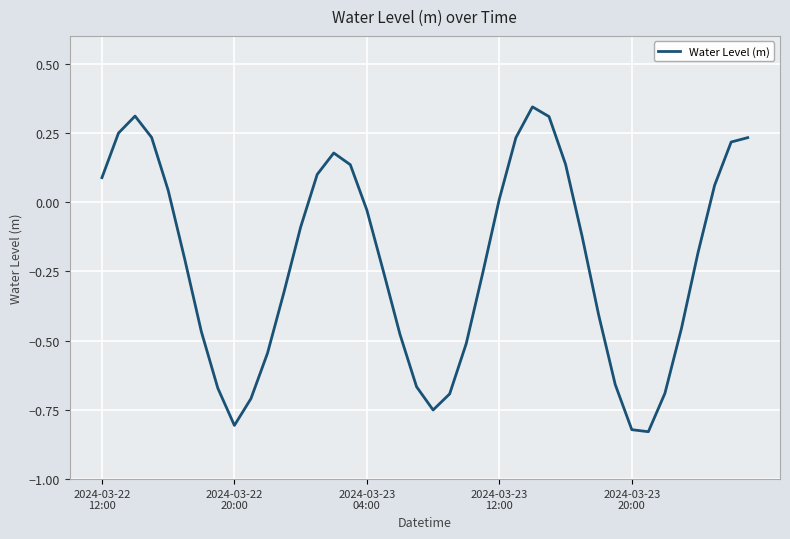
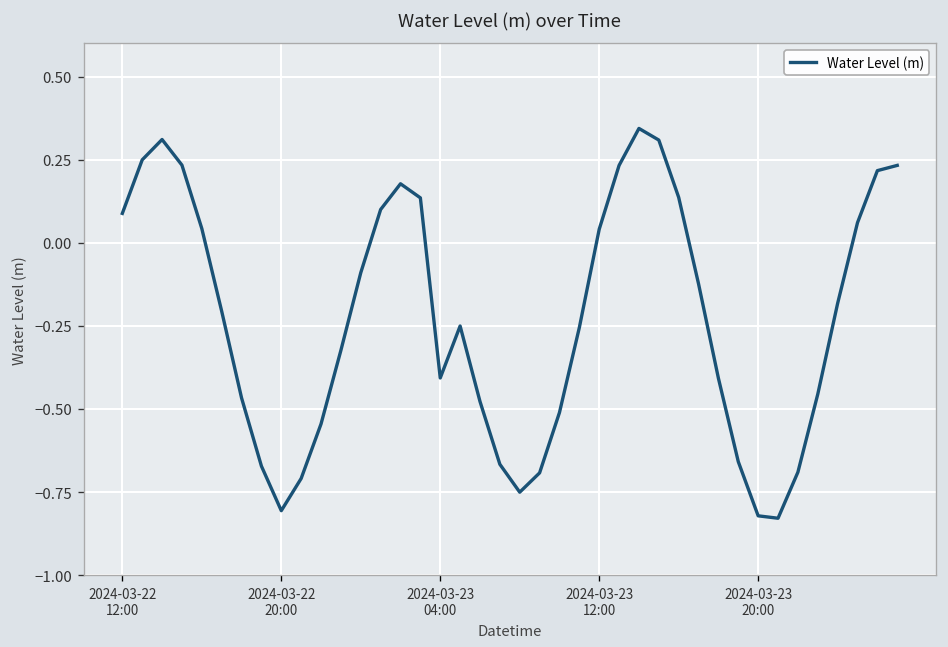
  {
    "2024-03-22 12:00": 0.09,
    "2024-03-22 20:00": -0.81,
-   "2024-03-23 04:00": -0.03,
-   "2024-03-23 12:00": 0.01,
+   "2024-03-23 04:00": -0.41,
+   "2024-03-23 12:00": 0.04,
    "2024-03-23 20:00": -0.82
  }
